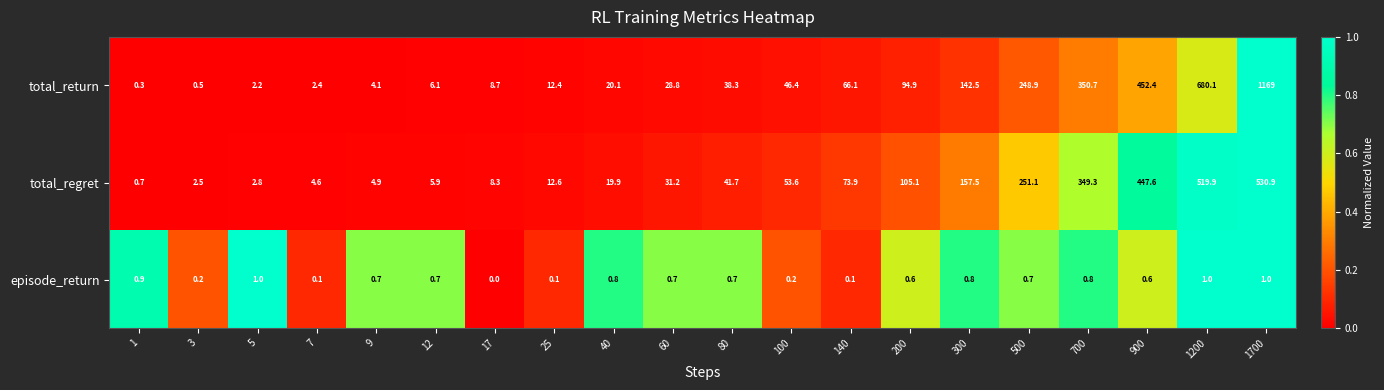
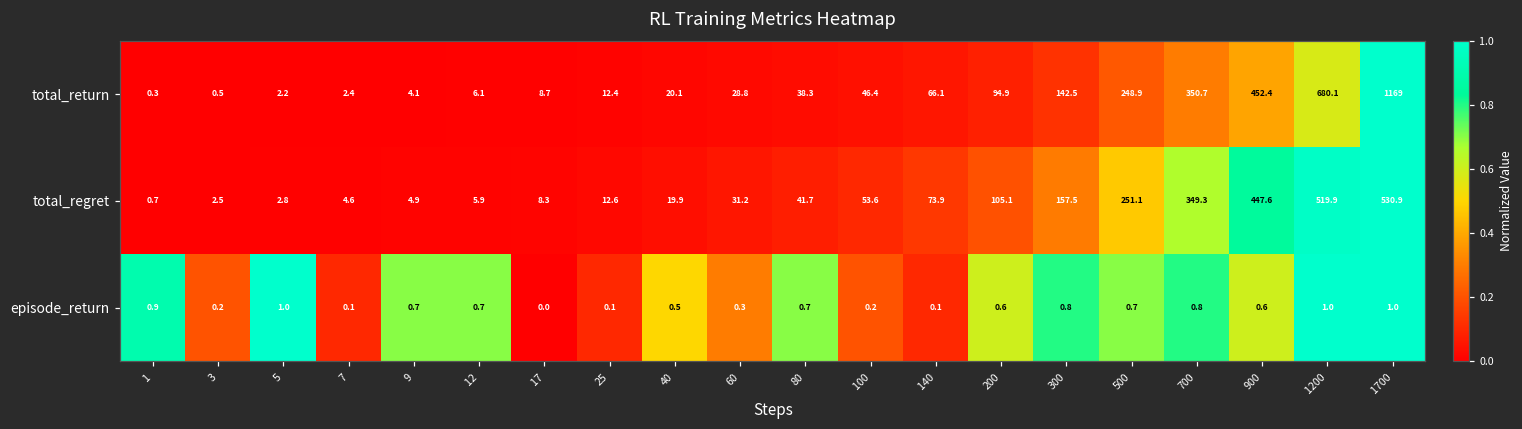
  {
    "total_return": {
      "1": 0.3,
      "3": 0.5,
      "5": 2.2,
      "7": 2.4,
      "9": 4.1,
      "12": 6.1,
      "17": 8.7,
      "25": 12.4,
      "40": 20.1,
      "60": 28.8,
      "80": 38.3,
      "100": 46.4,
      "140": 66.1,
      "200": 94.9,
      "300": 142.5,
      "500": 248.9,
      "700": 350.7,
      "900": 452.4,
      "1200": 680.1,
      "1700": 1169
    },
    "total_regret": {
      "1": 0.7,
      "3": 2.5,
      "5": 2.8,
      "7": 4.6,
      "9": 4.9,
      "12": 5.9,
      "17": 8.3,
      "25": 12.6,
      "40": 19.9,
      "60": 31.2,
      "80": 41.7,
      "100": 53.6,
      "140": 73.9,
      "200": 105.1,
      "300": 157.5,
      "500": 251.1,
      "700": 349.3,
      "900": 447.6,
      "1200": 519.9,
      "1700": 530.9
    },
    "episode_return": {
      "1": 0.9,
      "3": 0.2,
      "5": 1.0,
      "7": 0.1,
      "9": 0.7,
      "12": 0.7,
      "17": 0.0,
      "25": 0.1,
-     "40": 0.8,
-     "60": 0.7,
+     "40": 0.5,
+     "60": 0.3,
      "80": 0.7,
      "100": 0.2,
      "140": 0.1,
      "200": 0.6,
      "300": 0.8,
      "500": 0.7,
      "700": 0.8,
      "900": 0.6,
      "1200": 1.0,
      "1700": 1.0
    }
  }
